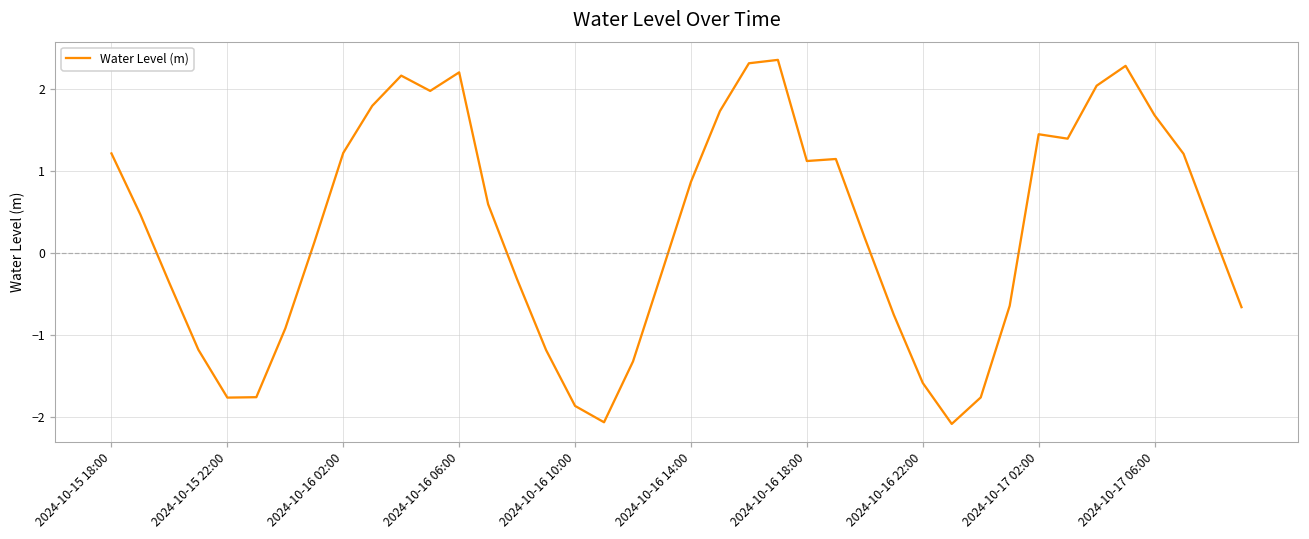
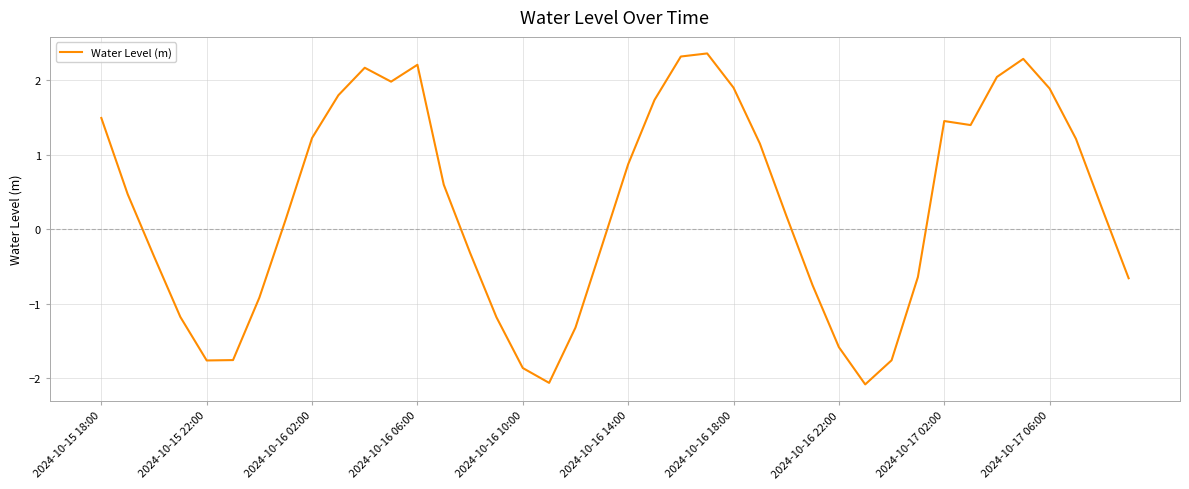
  {
-   "2024-10-15 18:00": 1.2,
+   "2024-10-15 18:00": 1.5,
    "2024-10-15 22:00": -1.8,
    "2024-10-16 02:00": 1.2,
    "2024-10-16 06:00": 2.2,
    "2024-10-16 10:00": -1.9,
    "2024-10-16 14:00": 0.9,
-   "2024-10-16 18:00": 1.1,
+   "2024-10-16 18:00": 1.9,
    "2024-10-16 22:00": -1.6,
    "2024-10-17 02:00": 1.4,
-   "2024-10-17 06:00": 1.7
+   "2024-10-17 06:00": 1.9
  }
